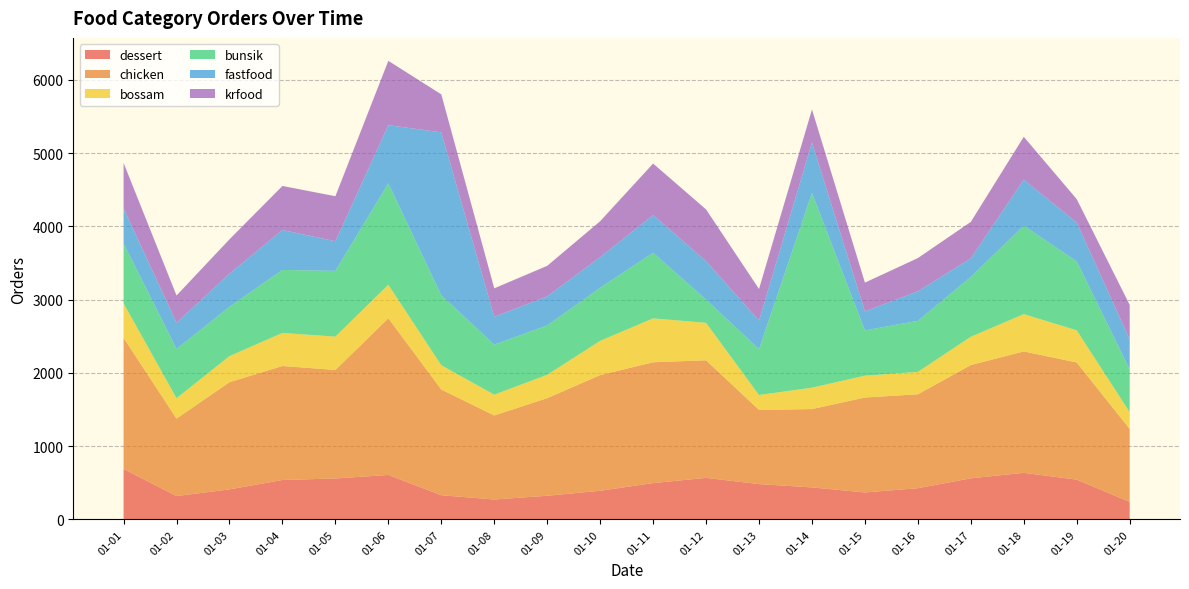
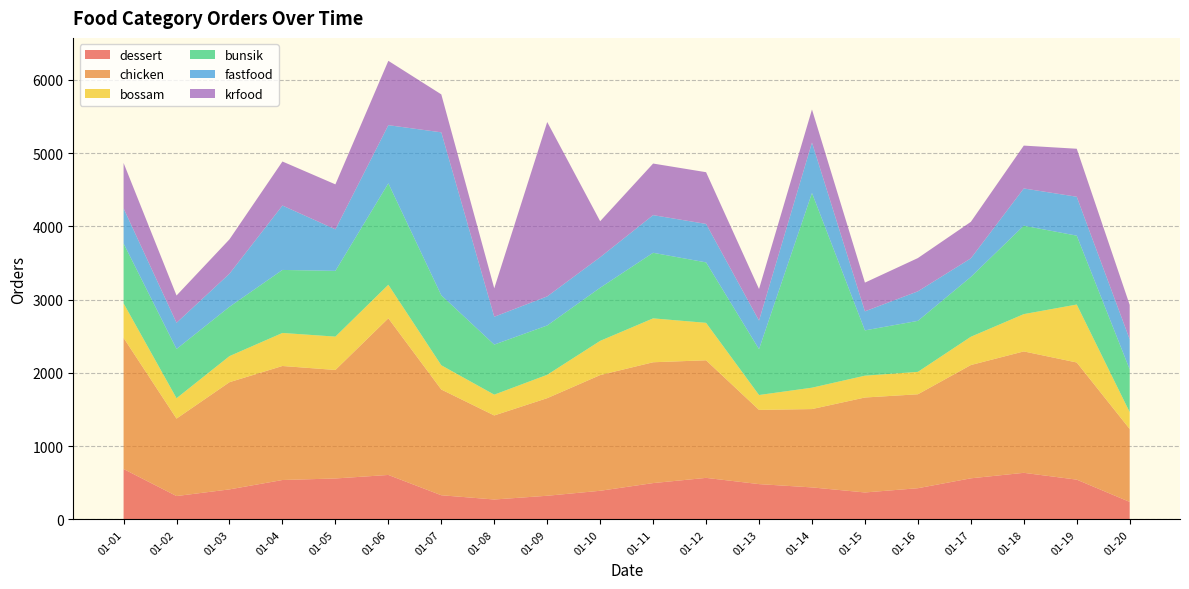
  {
    "bossam": {
      "01-01": 500,
      "01-02": 300,
      "01-03": 400,
      "01-04": 500,
      "01-05": 500,
      "01-06": 500,
      "01-07": 300,
      "01-08": 300,
      "01-09": 300,
      "01-10": 500,
      "01-11": 600,
      "01-12": 500,
      "01-13": 200,
      "01-14": 300,
      "01-15": 300,
      "01-16": 300,
      "01-17": 400,
      "01-18": 500,
-     "01-19": 400,
+     "01-19": 800,
      "01-20": 200
    },
    "bunsik": {
      "01-01": 800,
      "01-02": 700,
      "01-03": 700,
      "01-04": 900,
      "01-05": 900,
      "01-06": 1400,
      "01-07": 1000,
      "01-08": 700,
      "01-09": 700,
      "01-10": 700,
      "01-11": 900,
-     "01-12": 300,
+     "01-12": 800,
      "01-13": 600,
      "01-14": 2700,
      "01-15": 600,
      "01-16": 700,
      "01-17": 800,
      "01-18": 1200,
      "01-19": 900,
      "01-20": 600
    },
    "fastfood": {
      "01-01": 500,
      "01-02": 400,
      "01-03": 500,
-     "01-04": 500,
-     "01-05": 400,
+     "01-04": 900,
+     "01-05": 600,
      "01-06": 800,
      "01-07": 2200,
      "01-08": 400,
      "01-09": 400,
      "01-10": 400,
      "01-11": 500,
      "01-12": 500,
      "01-13": 400,
      "01-14": 700,
      "01-15": 300,
      "01-16": 400,
      "01-17": 300,
-     "01-18": 600,
+     "01-18": 500,
      "01-19": 500,
      "01-20": 400
    },
    "krfood": {
      "01-01": 600,
      "01-02": 400,
      "01-03": 500,
      "01-04": 600,
      "01-05": 600,
      "01-06": 900,
      "01-07": 500,
      "01-08": 400,
-     "01-09": 400,
+     "01-09": 2400,
      "01-10": 500,
      "01-11": 700,
      "01-12": 700,
      "01-13": 400,
      "01-14": 500,
      "01-15": 400,
      "01-16": 500,
      "01-17": 500,
      "01-18": 600,
-     "01-19": 300,
+     "01-19": 700,
      "01-20": 500
    }
  }
